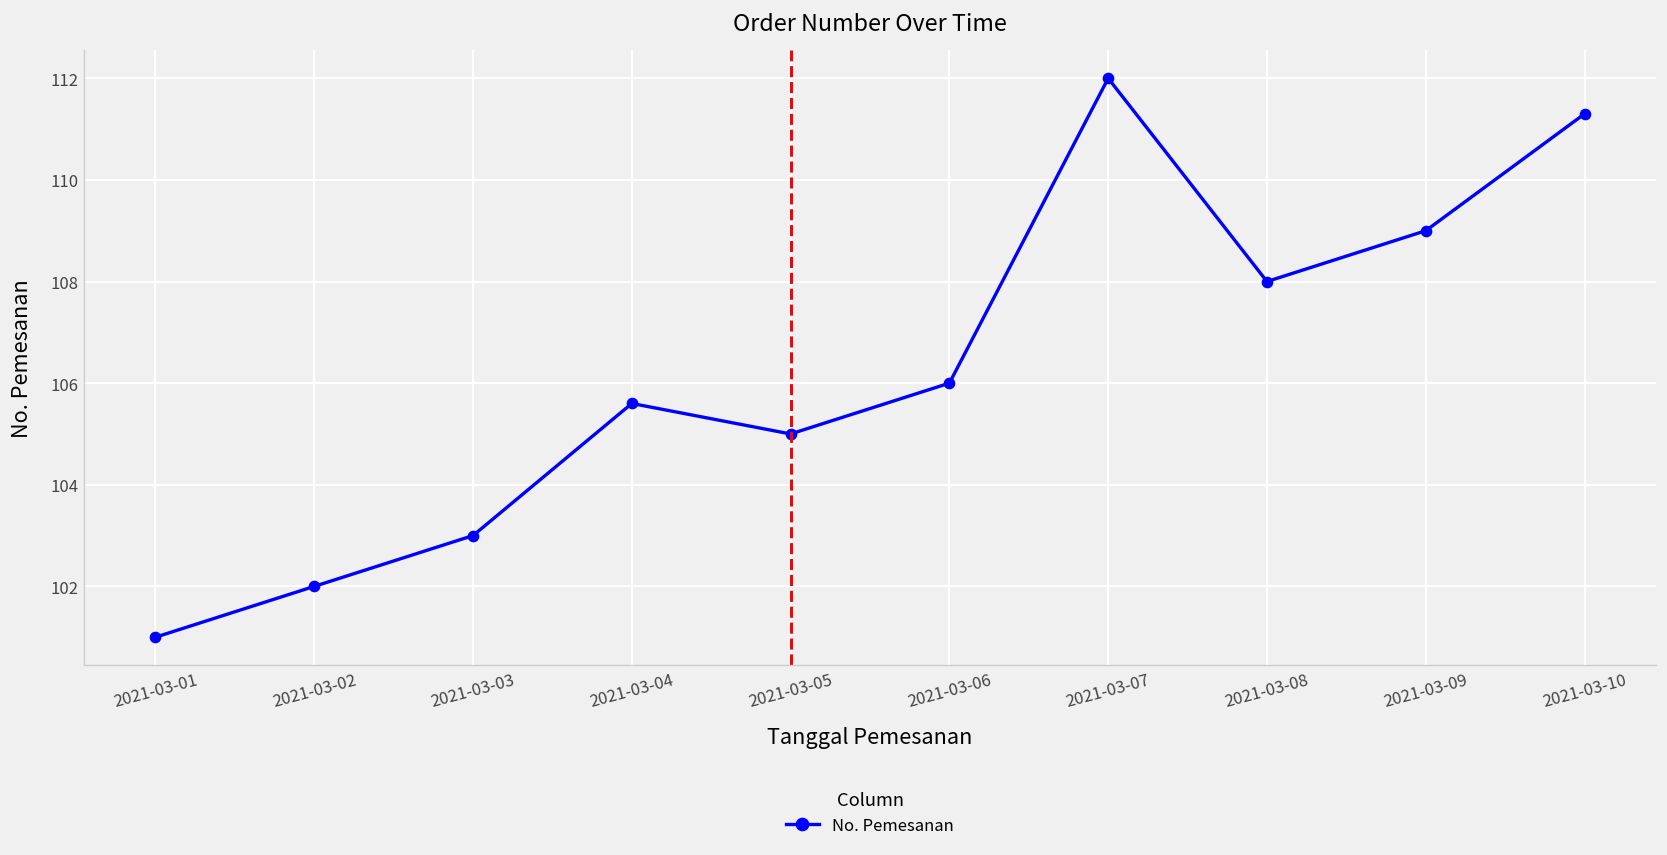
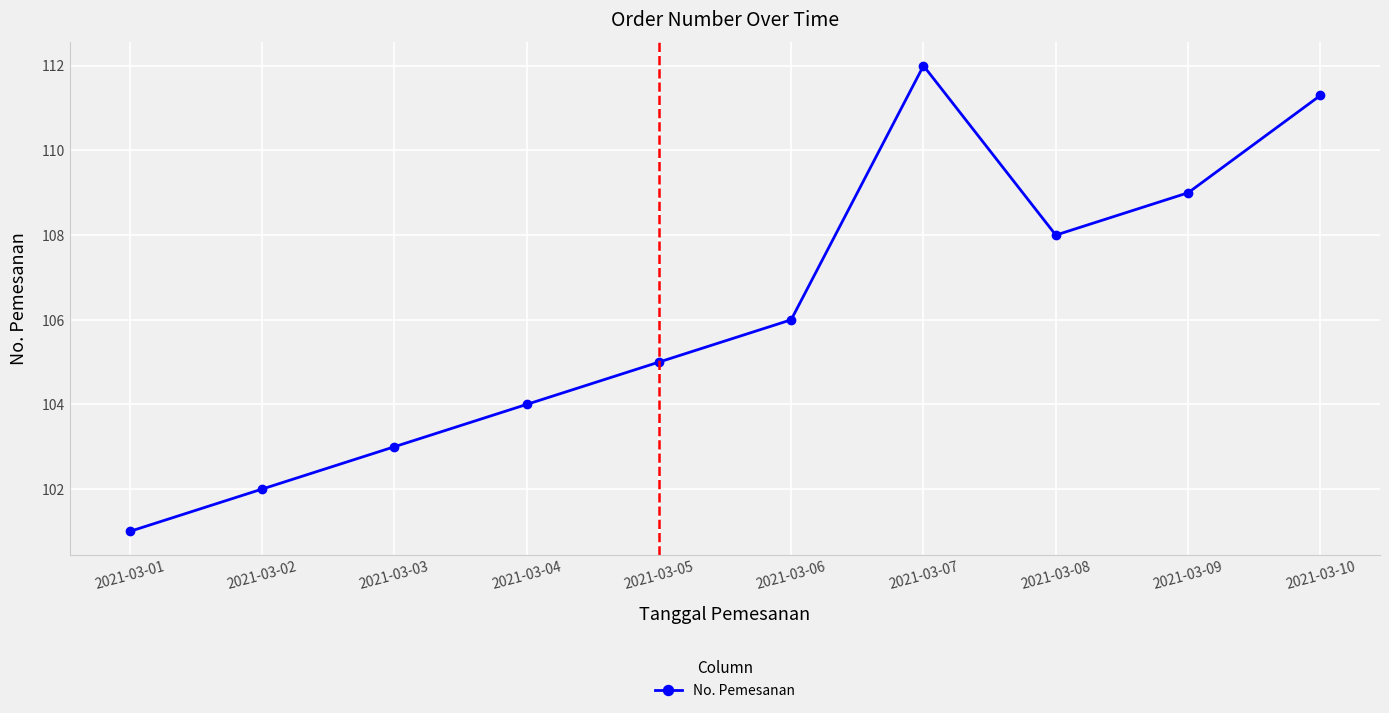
  {
    "2021-03-01": 101.0,
    "2021-03-02": 102.0,
    "2021-03-03": 103.0,
-   "2021-03-04": 105.6,
+   "2021-03-04": 104.0,
    "2021-03-05": 105.0,
    "2021-03-06": 106.0,
    "2021-03-07": 112.0,
    "2021-03-08": 108.0,
    "2021-03-09": 109.0,
    "2021-03-10": 111.3
  }
